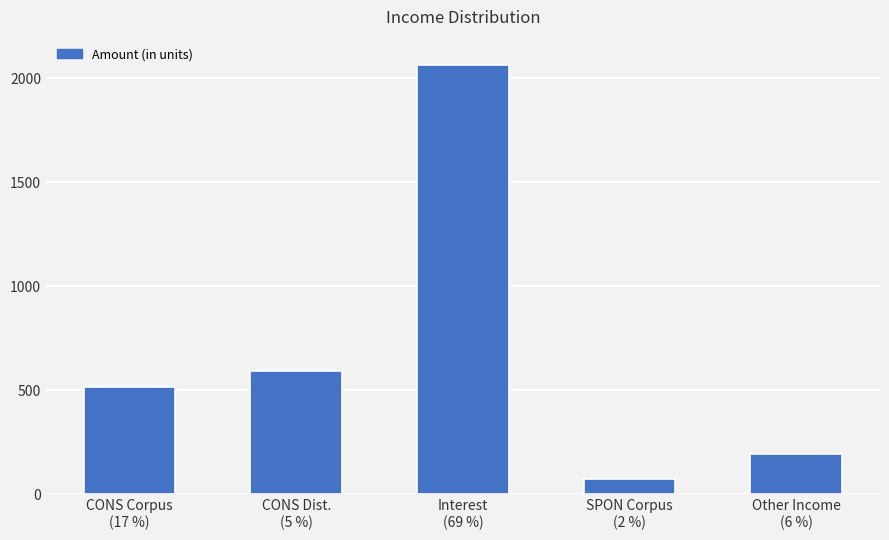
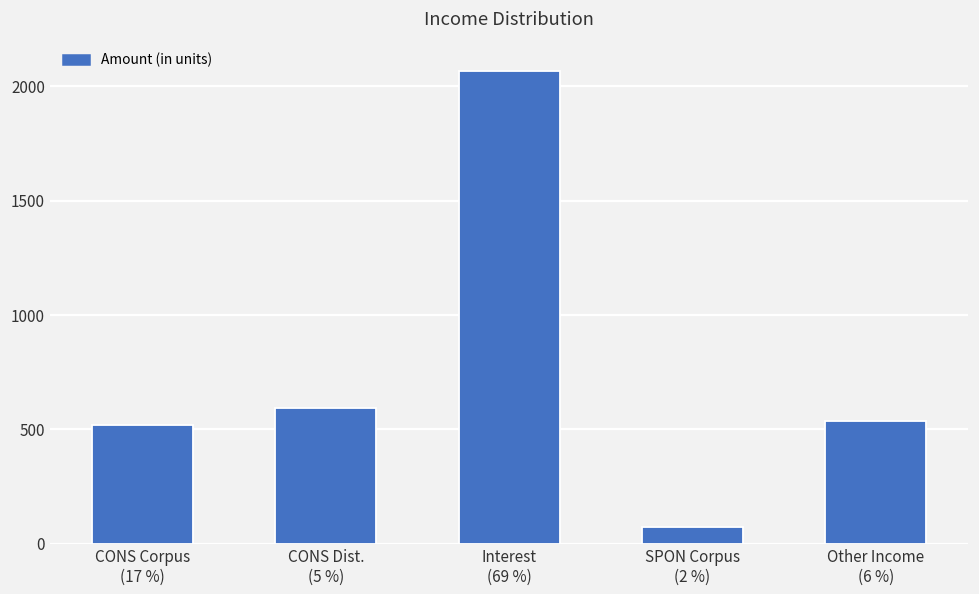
  {
    "CONS Corpus (17 %)": 520,
    "CONS Dist. (5 %)": 590,
    "Interest (69 %)": 2070,
    "SPON Corpus (2 %)": 70,
-   "Other Income (6 %)": 190
+   "Other Income (6 %)": 540
  }
